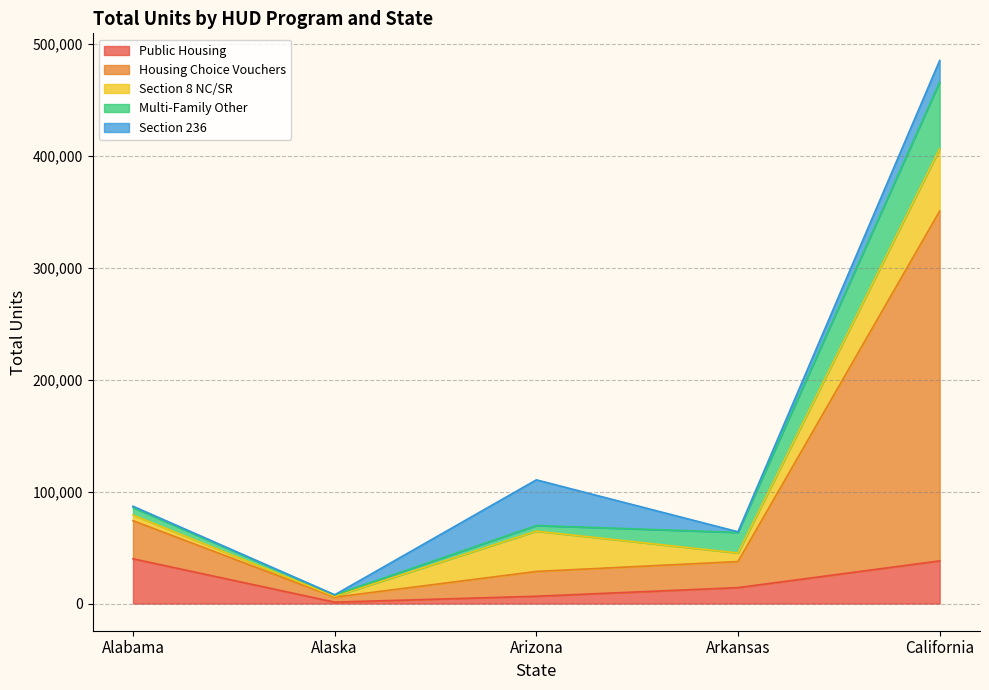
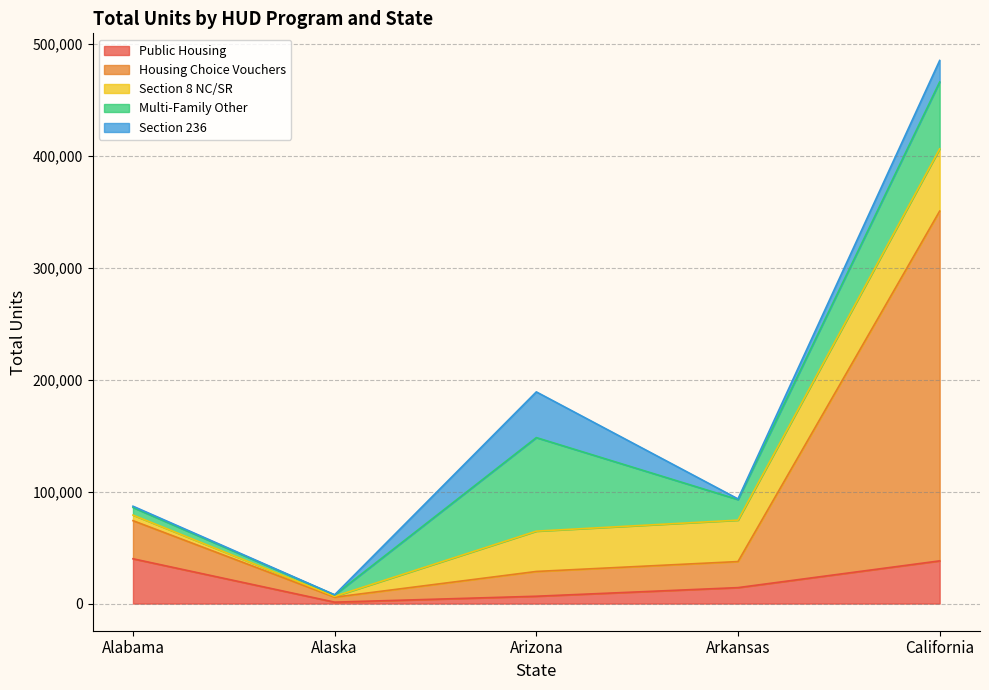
  {
    "Section 8 NC/SR": {
      "Alabama": "5,000",
      "Arizona": "36,000",
-     "Arkansas": "8,000",
+     "Arkansas": "37,000",
      "California": "56,000"
    },
    "Multi-Family Other": {
-     "Arizona": "5,000",
+     "Arizona": "84,000",
      "California": "60,000"
    },
    "Section 236": {
      "Arizona": "41,000",
      "California": "19,000"
    }
  }
